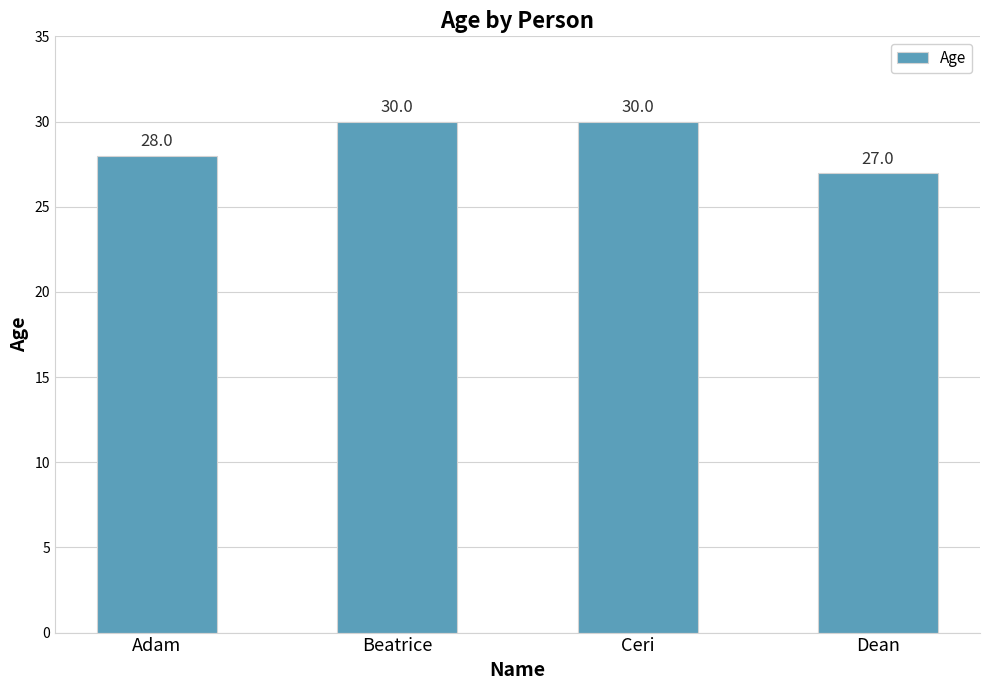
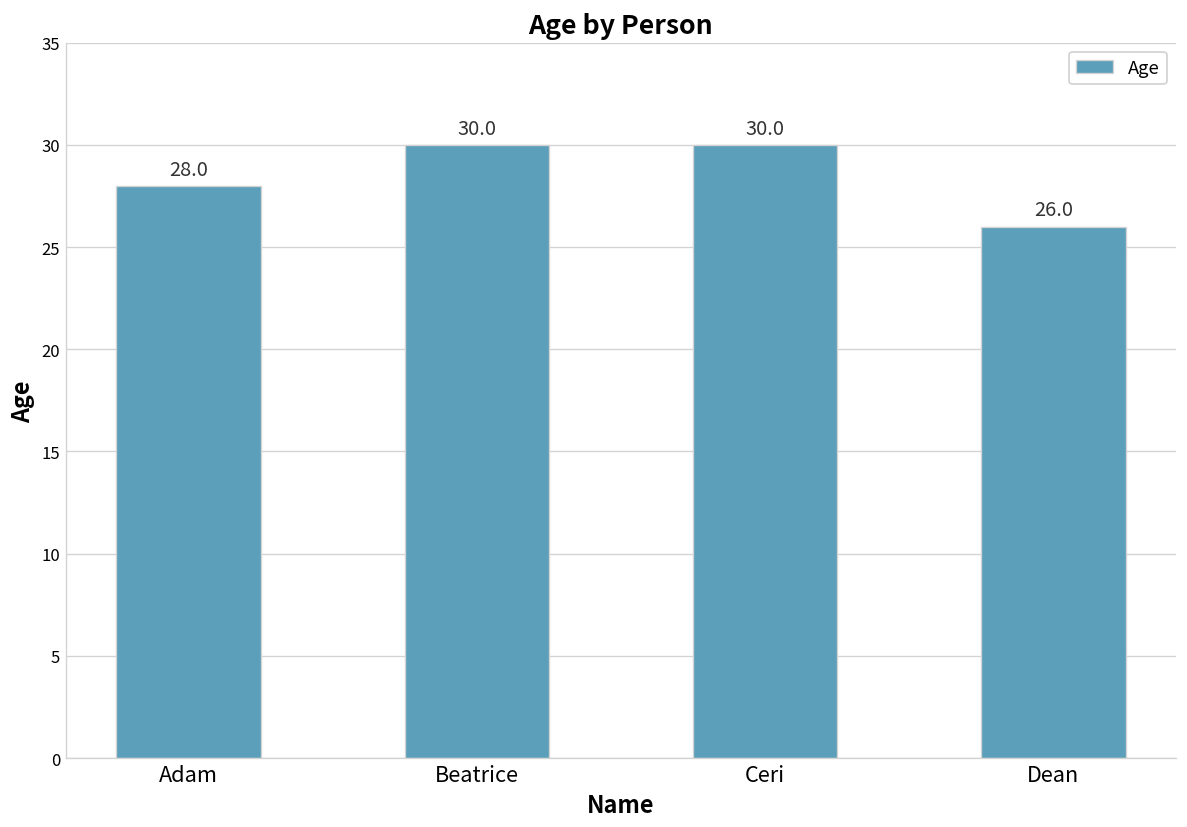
  {
    "Adam": 28.0,
    "Beatrice": 30.0,
    "Ceri": 30.0,
-   "Dean": 27.0
+   "Dean": 26.0
  }
